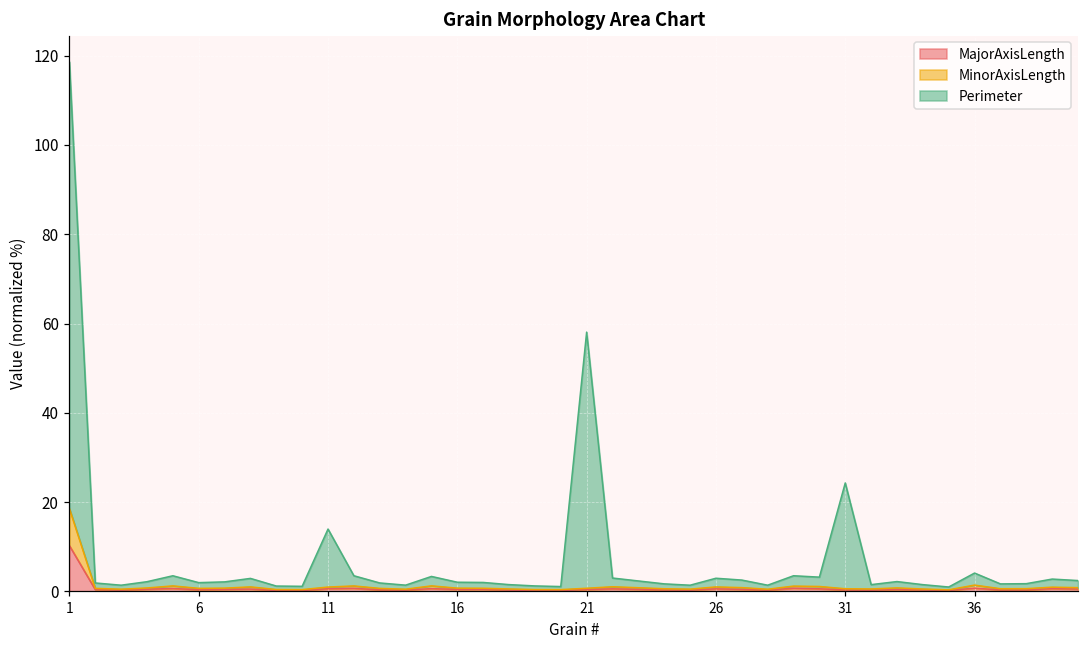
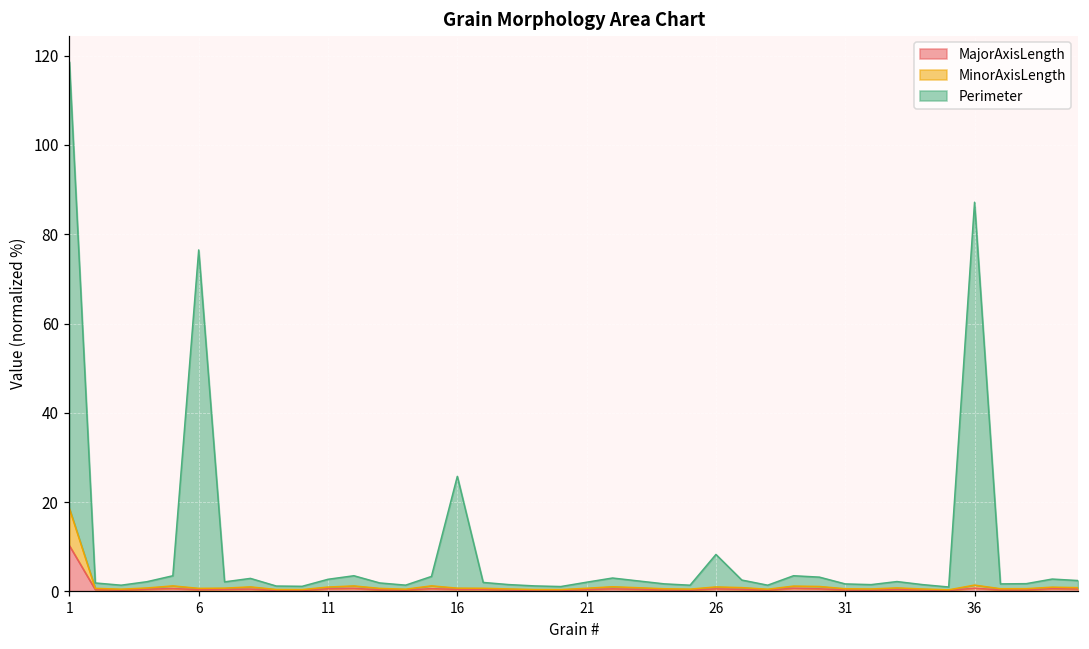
  {
    "MajorAxisLength": {
      "1": 10,
      "36": 1
    },
    "MinorAxisLength": {
      "1": 8,
      "36": 1
    },
    "Perimeter": {
      "1": 100,
-     "6": 1,
-     "11": 13,
-     "16": 1,
-     "21": 57,
-     "26": 2,
-     "31": 24,
-     "36": 3
+     "6": 76,
+     "11": 2,
+     "16": 25,
+     "21": 1,
+     "26": 7,
+     "31": 1,
+     "36": 86
    }
  }
